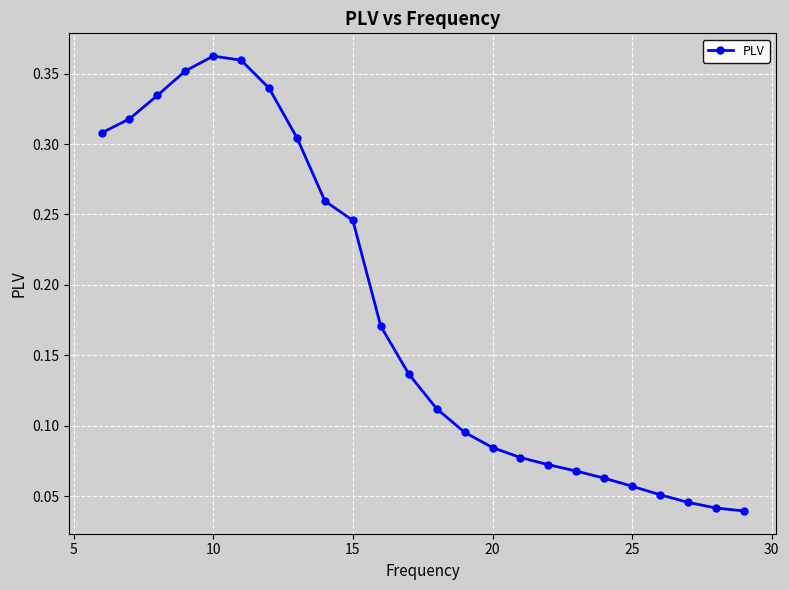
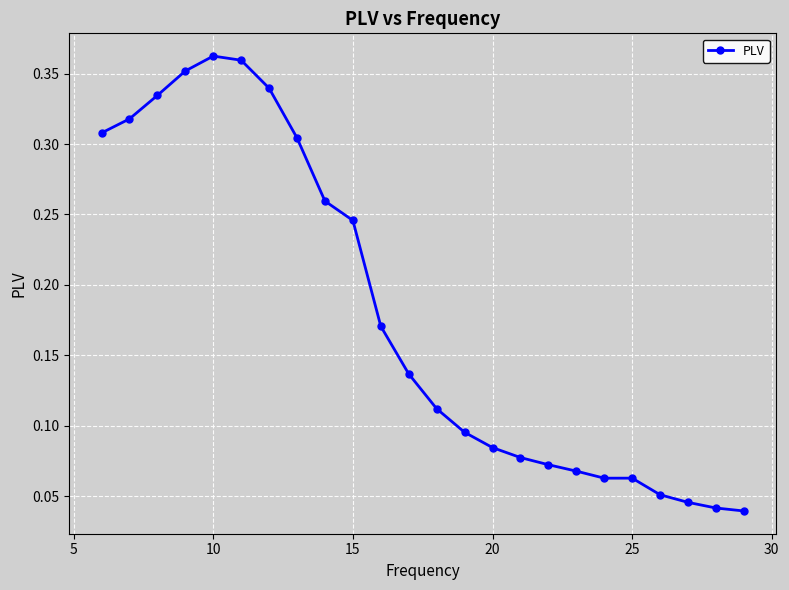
  {
    "10": 0.363,
    "15": 0.246,
    "20": 0.084,
-   "25": 0.057
+   "25": 0.063
  }
